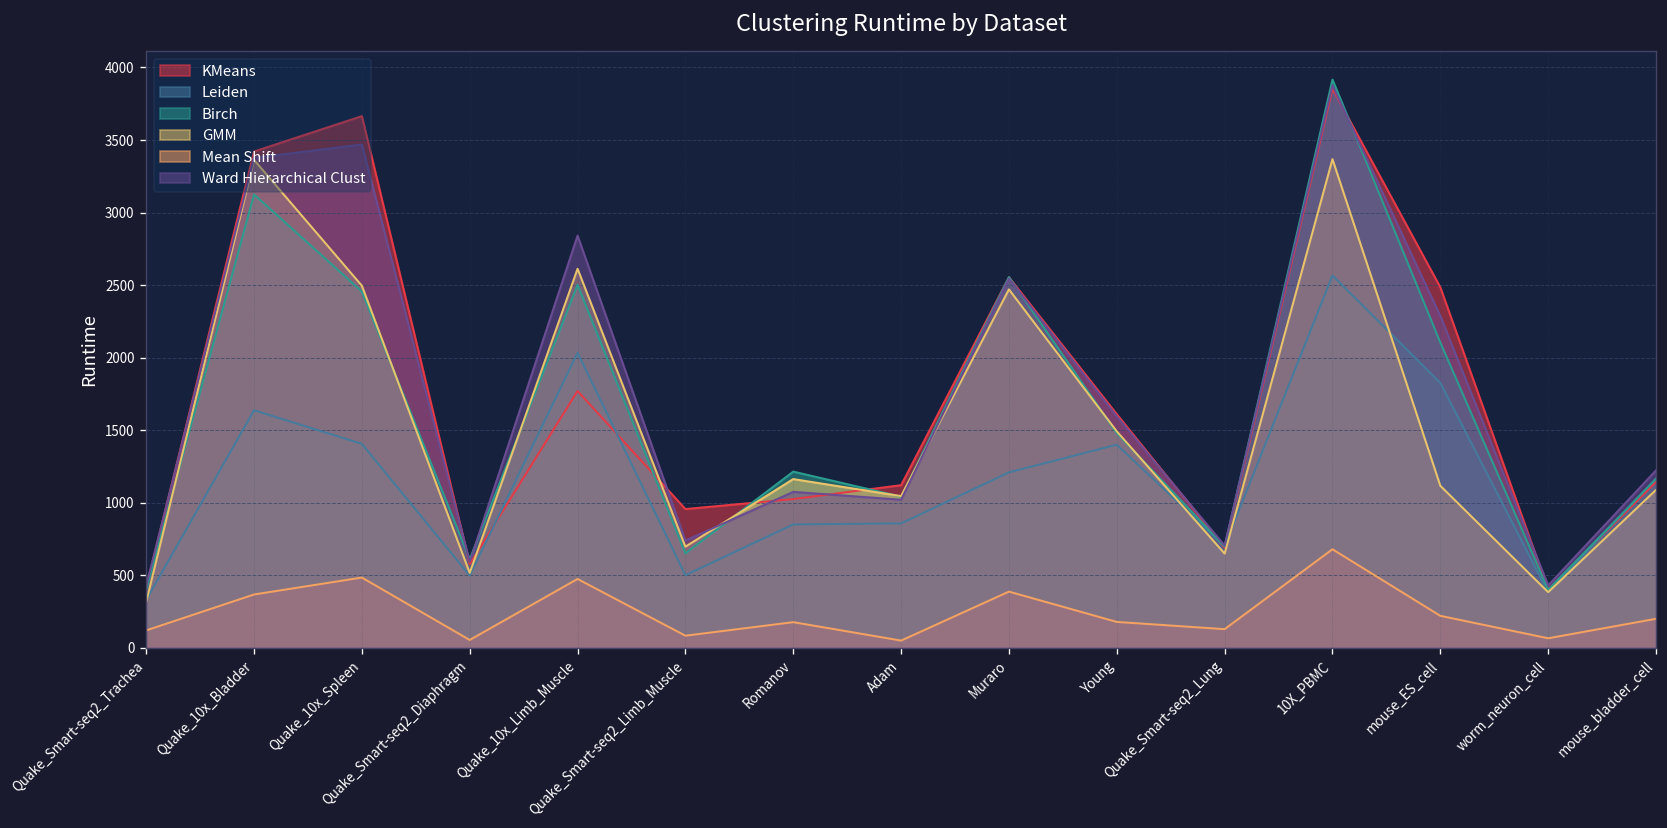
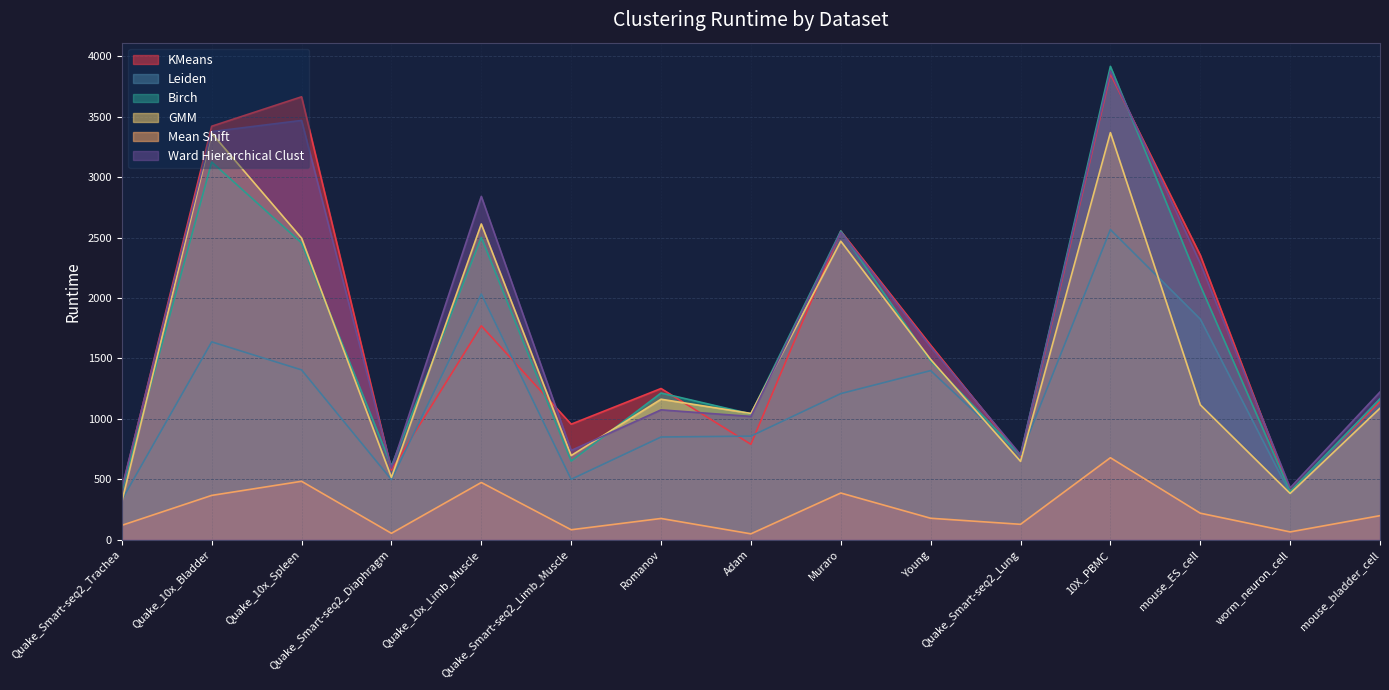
  {
    "KMeans": {
      "Quake_10x_Limb_Muscle": 1770,
      "Quake_Smart-seq2_Limb_Muscle": 960,
-     "Romanov": 1030,
-     "Adam": 1120,
+     "Romanov": 1250,
+     "Adam": 790,
      "10X_PBMC": 3850,
-     "mouse_ES_cell": 2480
+     "mouse_ES_cell": 2350
    }
  }
